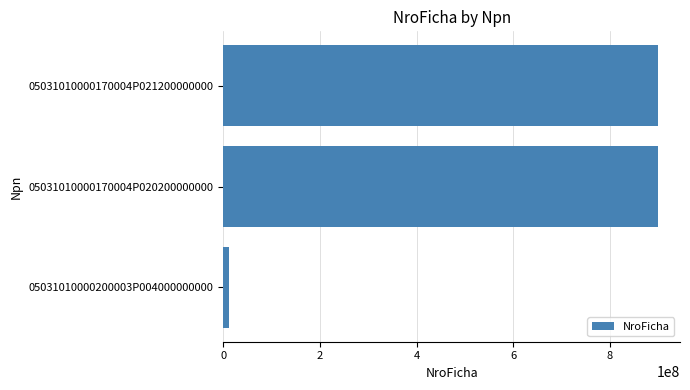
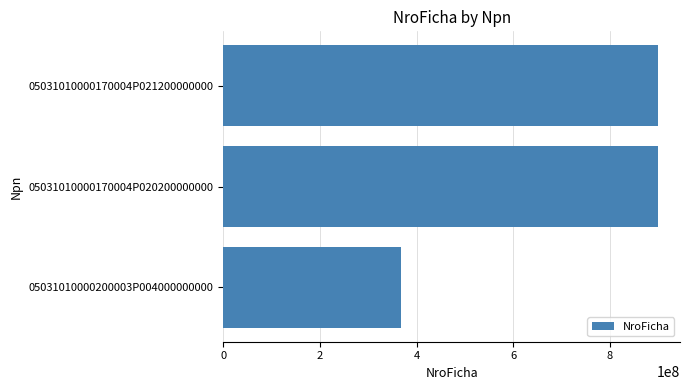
  {
    "05031010000170004P021200000000": 900000000,
    "05031010000170004P020200000000": 900000000,
-   "05031010000200003P004000000000": 10000000
+   "05031010000200003P004000000000": 370000000
  }
